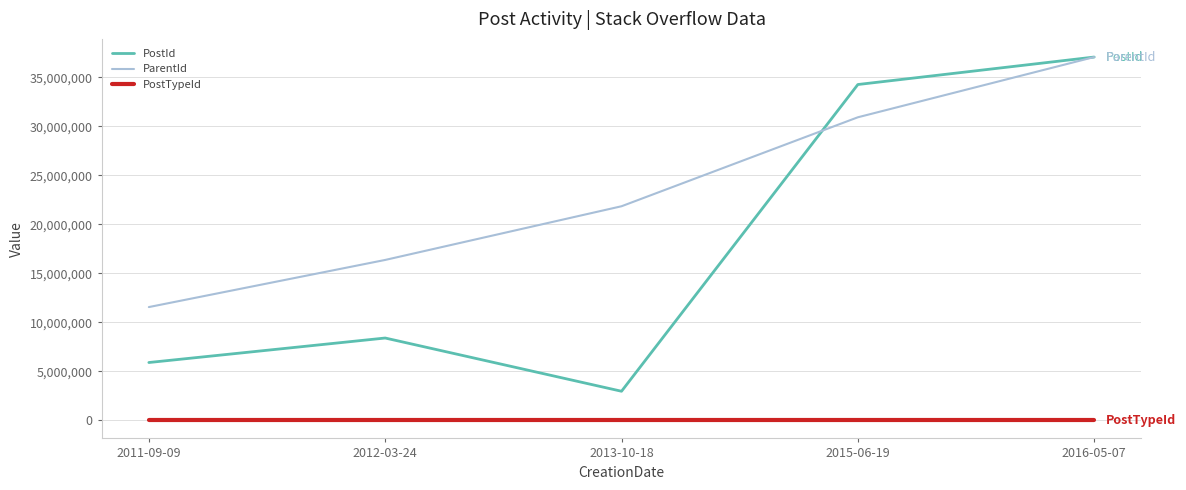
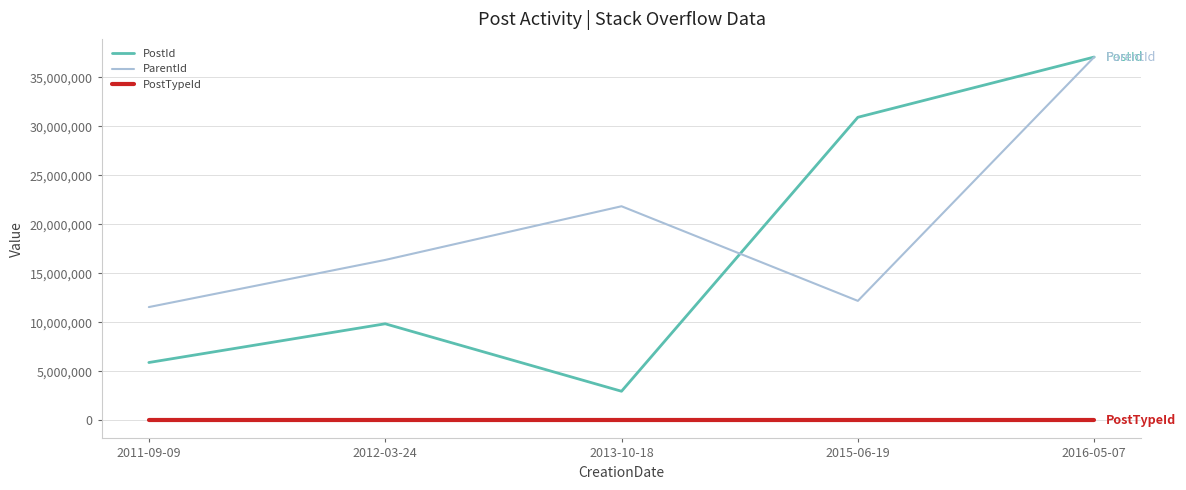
  {
    "PostId": {
      "2011-09-09": "6,000,000",
-     "2012-03-24": "8,000,000",
+     "2012-03-24": "10,000,000",
      "2013-10-18": "3,000,000",
-     "2015-06-19": "34,000,000"
+     "2015-06-19": "31,000,000"
    },
    "ParentId": {
      "2011-09-09": "12,000,000",
      "2012-03-24": "16,000,000",
      "2013-10-18": "22,000,000",
-     "2015-06-19": "31,000,000"
+     "2015-06-19": "12,000,000"
    },
    "PostTypeId": {
      "2011-09-09": "0",
      "2012-03-24": "0",
      "2013-10-18": "0",
      "2015-06-19": "0",
      "2016-05-07": "0"
    }
  }
